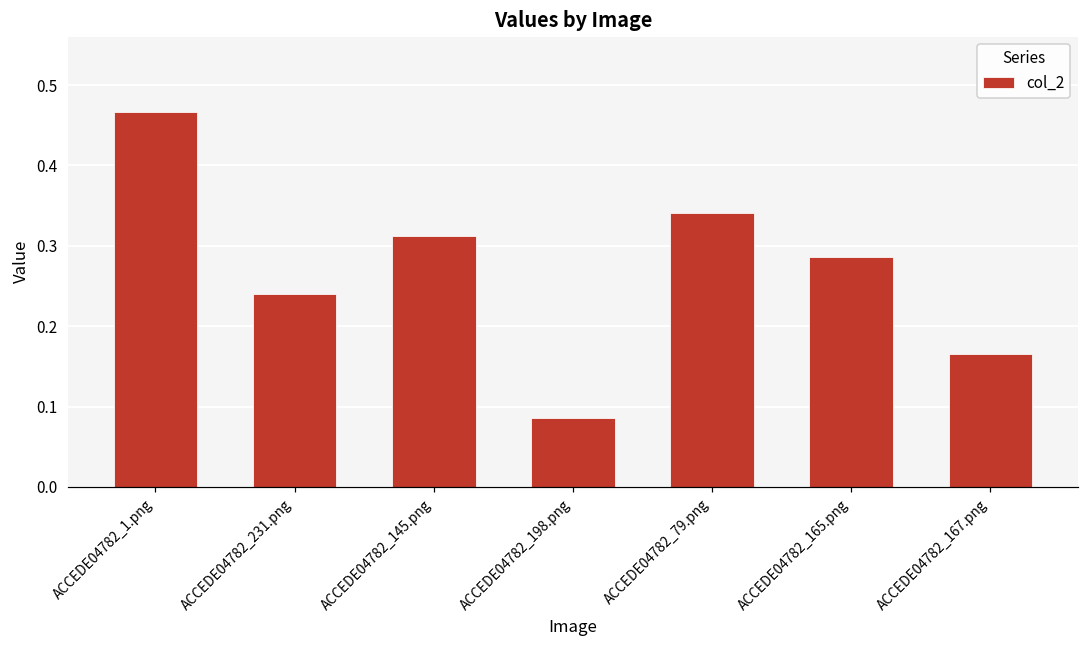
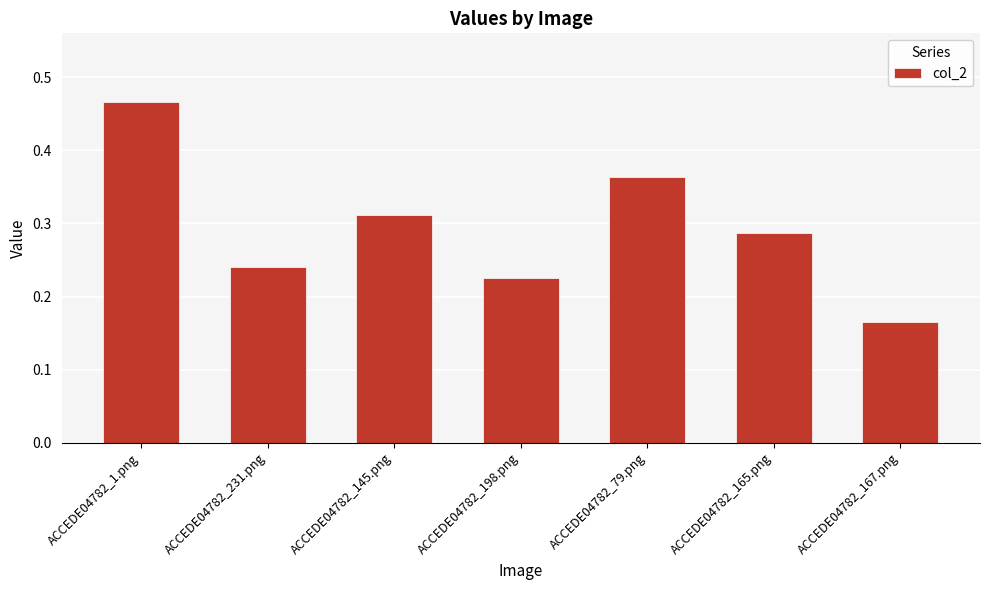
  {
    "ACCEDE04782_1.png": 0.47,
    "ACCEDE04782_231.png": 0.24,
    "ACCEDE04782_145.png": 0.31,
-   "ACCEDE04782_198.png": 0.09,
-   "ACCEDE04782_79.png": 0.34,
+   "ACCEDE04782_198.png": 0.23,
+   "ACCEDE04782_79.png": 0.36,
    "ACCEDE04782_165.png": 0.29,
    "ACCEDE04782_167.png": 0.17
  }
